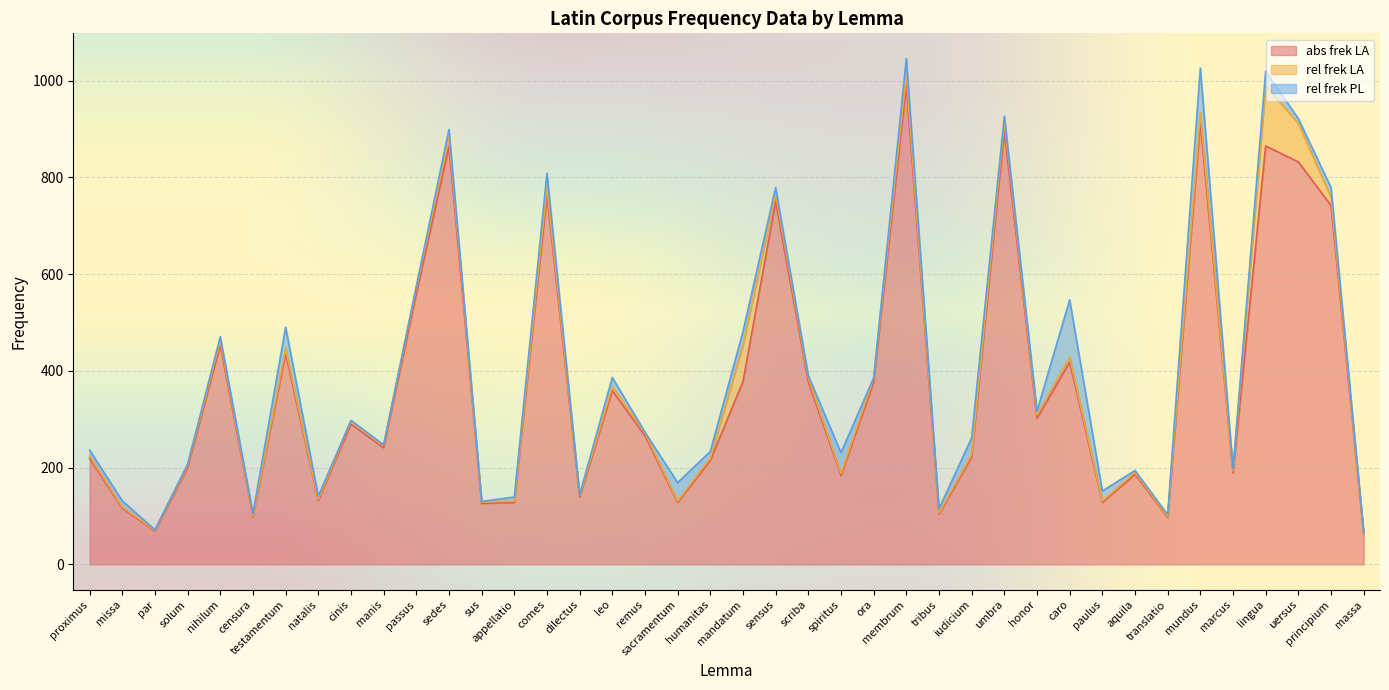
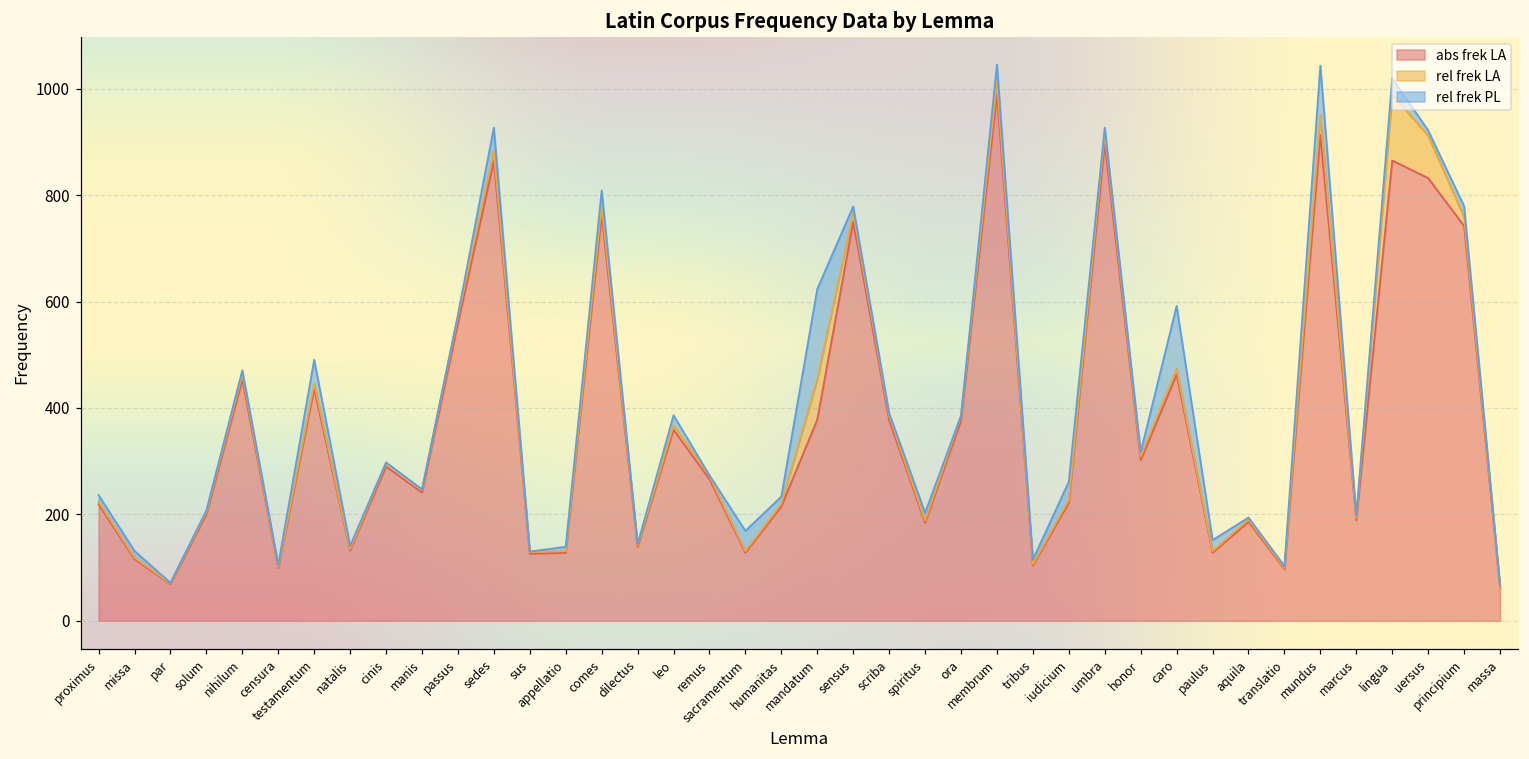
  {
    "abs frek LA": {
      "nihilum": 450,
      "testamentum": 440,
      "cinis": 290,
      "manis": 240,
      "passus": 560,
      "sedes": 860,
      "comes": 760,
      "leo": 360,
      "remus": 270,
      "mandatum": 380,
      "sensus": 750,
      "scriba": 380,
      "ora": 380,
      "membrum": 990,
      "umbra": 900,
      "honor": 300,
-     "caro": 420,
+     "caro": 460,
      "mundus": 910,
      "lingua": 870,
      "uersus": 830,
      "principium": 740
    },
    "rel frek LA": {
      "nihilum": 10,
      "testamentum": 10,
      "sedes": 20,
      "comes": 20,
      "leo": 10,
      "mandatum": 80,
      "sensus": 20,
      "membrum": 20,
      "umbra": 20,
      "honor": 10,
      "caro": 10,
-     "mundus": 20,
+     "mundus": 40,
      "uersus": 80,
      "principium": 20
    },
    "rel frek PL": {
      "proximus": 10,
      "missa": 10,
      "nihilum": 10,
      "testamentum": 40,
      "natalis": 10,
-     "sedes": 20,
+     "sedes": 40,
      "appellatio": 10,
      "comes": 30,
      "leo": 20,
      "sacramentum": 40,
      "humanitas": 10,
-     "mandatum": 30,
+     "mandatum": 170,
      "sensus": 10,
-     "spiritus": 40,
+     "spiritus": 10,
      "membrum": 30,
      "tribus": 10,
      "iudicium": 30,
      "umbra": 10,
      "honor": 10,
      "caro": 120,
      "paulus": 20,
      "mundus": 90,
      "uersus": 10,
      "principium": 20
    }
  }
